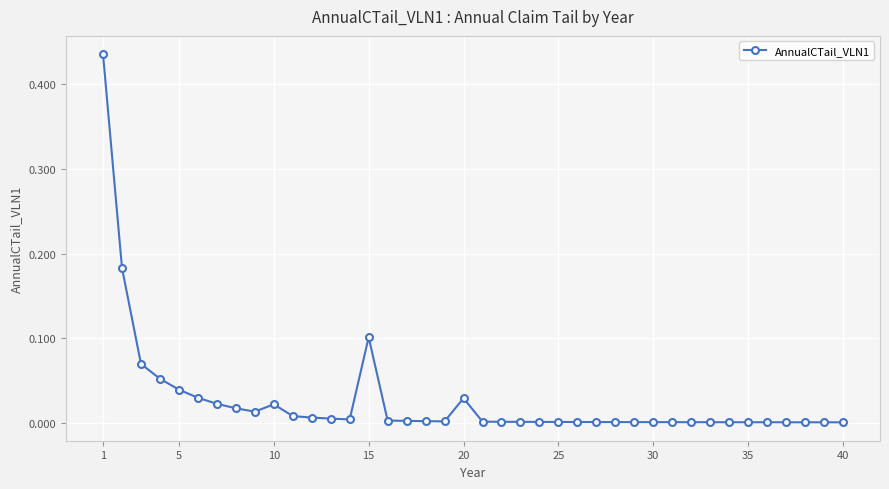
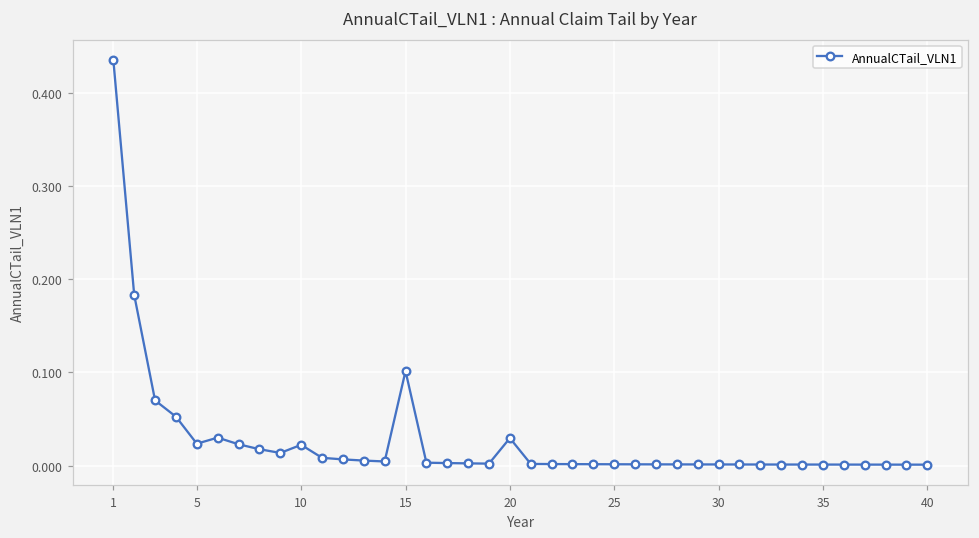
  {
    "1": 0.44,
-   "5": 0.04,
+   "5": 0.02,
    "10": 0.02,
    "15": 0.10,
    "20": 0.03,
    "25": 0.00,
    "30": 0.00,
    "35": 0.00,
    "40": 0.00
  }
